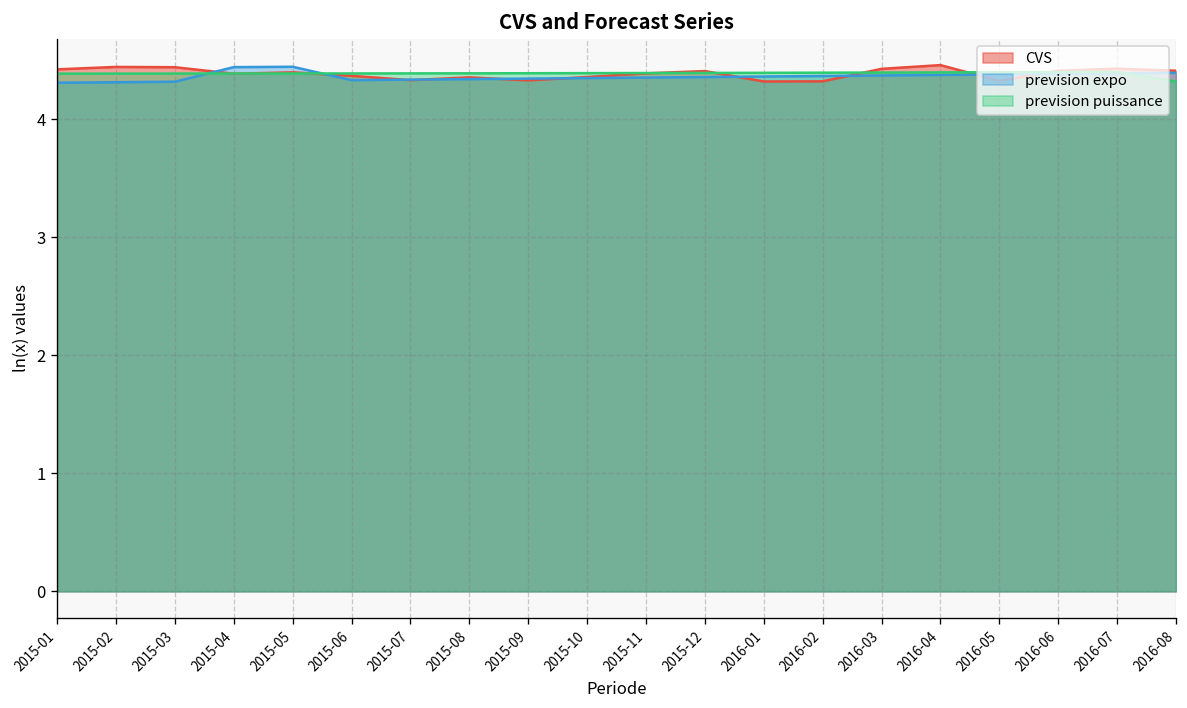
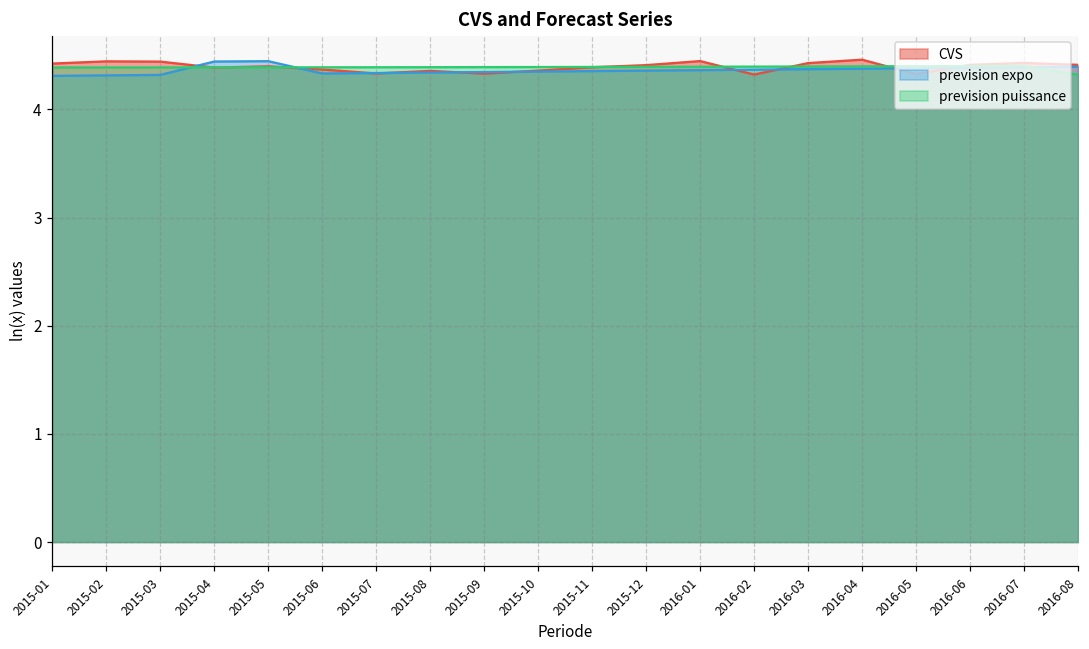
  {
    "CVS": {
      "2015-01": 4.4,
      "2015-02": 4.4,
      "2015-03": 4.4,
-     "2016-01": 4.3,
+     "2016-01": 4.4,
      "2016-02": 4.3,
      "2016-03": 4.4,
      "2016-04": 4.5
    },
    "prevision expo": {
      "2015-01": 4.3,
      "2015-02": 4.3,
      "2015-03": 4.3,
      "2015-04": 4.4,
      "2015-05": 4.4,
      "2015-06": 4.3,
      "2015-11": 4.4,
      "2015-12": 4.4,
      "2016-01": 4.4,
      "2016-02": 4.4
    },
    "prevision puissance": {
      "2015-01": 4.4,
      "2015-02": 4.4,
      "2015-03": 4.4,
      "2015-07": 4.4,
      "2015-08": 4.4,
      "2015-09": 4.4,
      "2015-10": 4.4,
      "2016-01": 4.4,
      "2016-02": 4.4,
      "2016-08": 4.3
    }
  }
